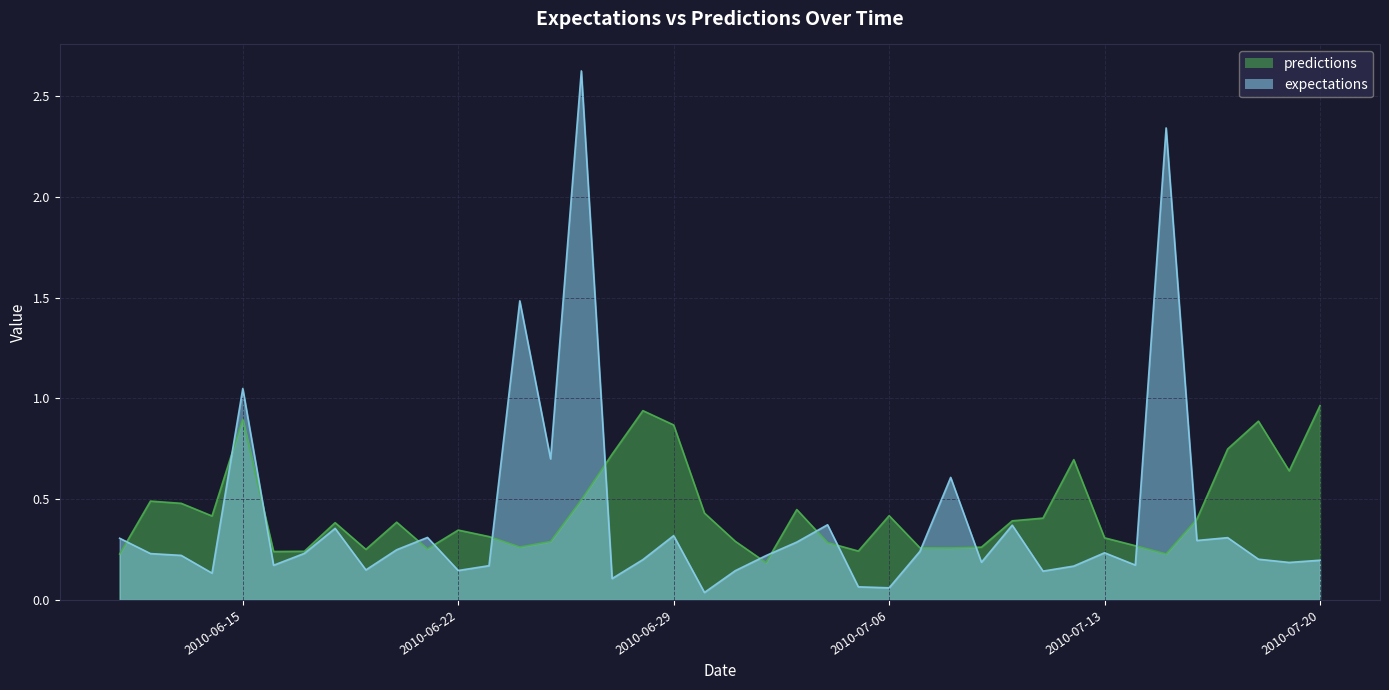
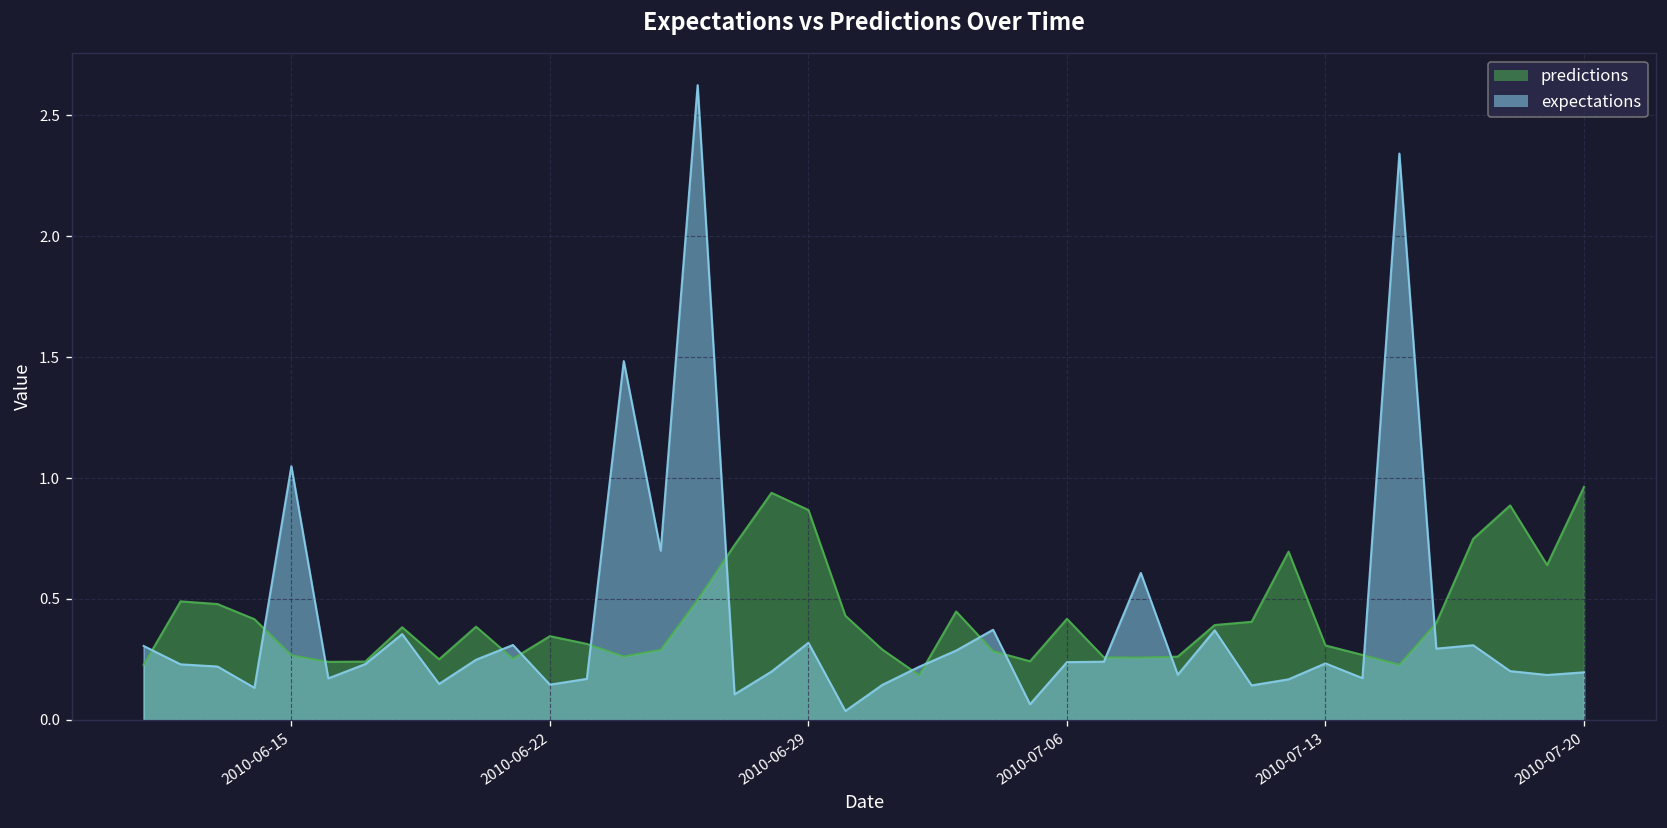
  {
    "predictions": {
-     "2010-06-15": 0.90,
+     "2010-06-15": 0.27,
      "2010-06-22": 0.35,
      "2010-06-29": 0.87,
      "2010-07-06": 0.42,
      "2010-07-13": 0.31,
      "2010-07-20": 0.96
    },
    "expectations": {
      "2010-06-15": 1.05,
      "2010-06-22": 0.15,
      "2010-06-29": 0.32,
-     "2010-07-06": 0.06,
+     "2010-07-06": 0.24,
      "2010-07-13": 0.23,
      "2010-07-20": 0.20
    }
  }
